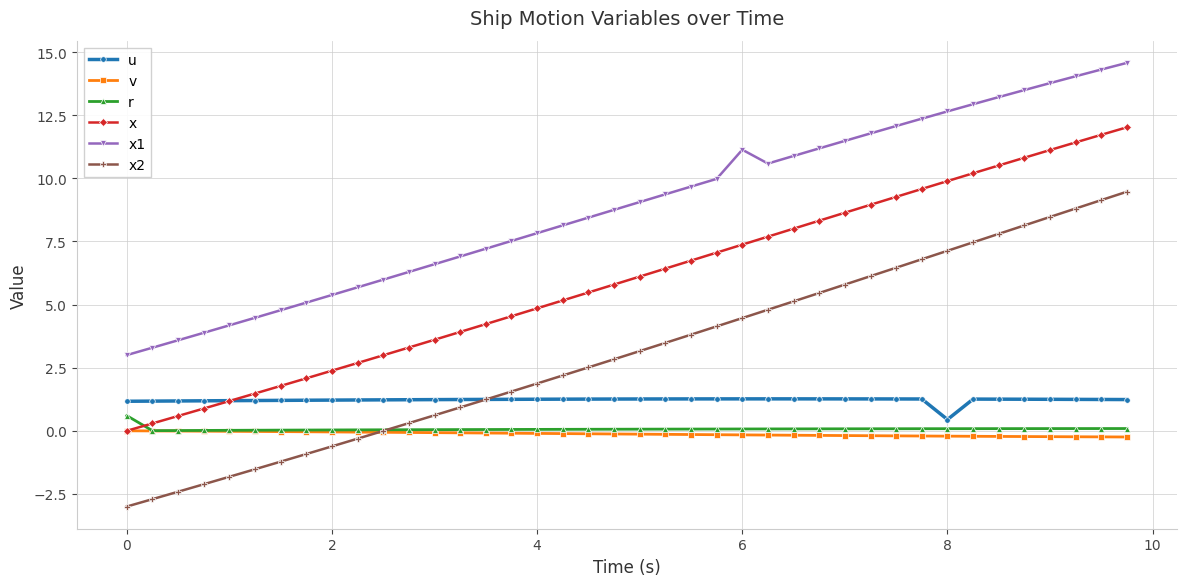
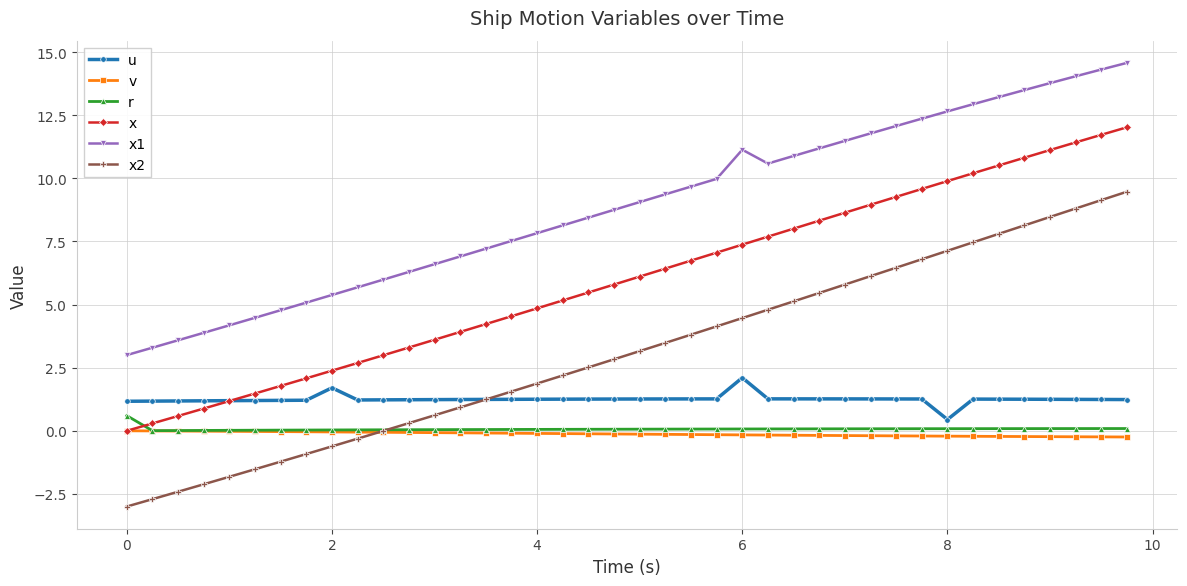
  {
    "u": {
      "0": 1.2,
-     "2": 1.2,
+     "2": 1.7,
      "4": 1.3,
-     "6": 1.3,
+     "6": 2.1,
      "8": 0.4
    },
    "v": {
      "4": -0.1,
      "6": -0.2,
      "8": -0.2
    },
    "r": {
      "0": 0.6,
      "4": 0.1,
      "6": 0.1,
      "8": 0.1
    },
    "x": {
      "2": 2.4,
      "4": 4.9,
      "6": 7.4,
      "8": 9.9
    },
    "x1": {
      "0": 3.0,
      "2": 5.4,
      "4": 7.8,
      "6": 11.1,
      "8": 12.7
    },
    "x2": {
      "0": -3.0,
      "2": -0.6,
      "4": 1.9,
      "6": 4.5,
      "8": 7.1
    }
  }
